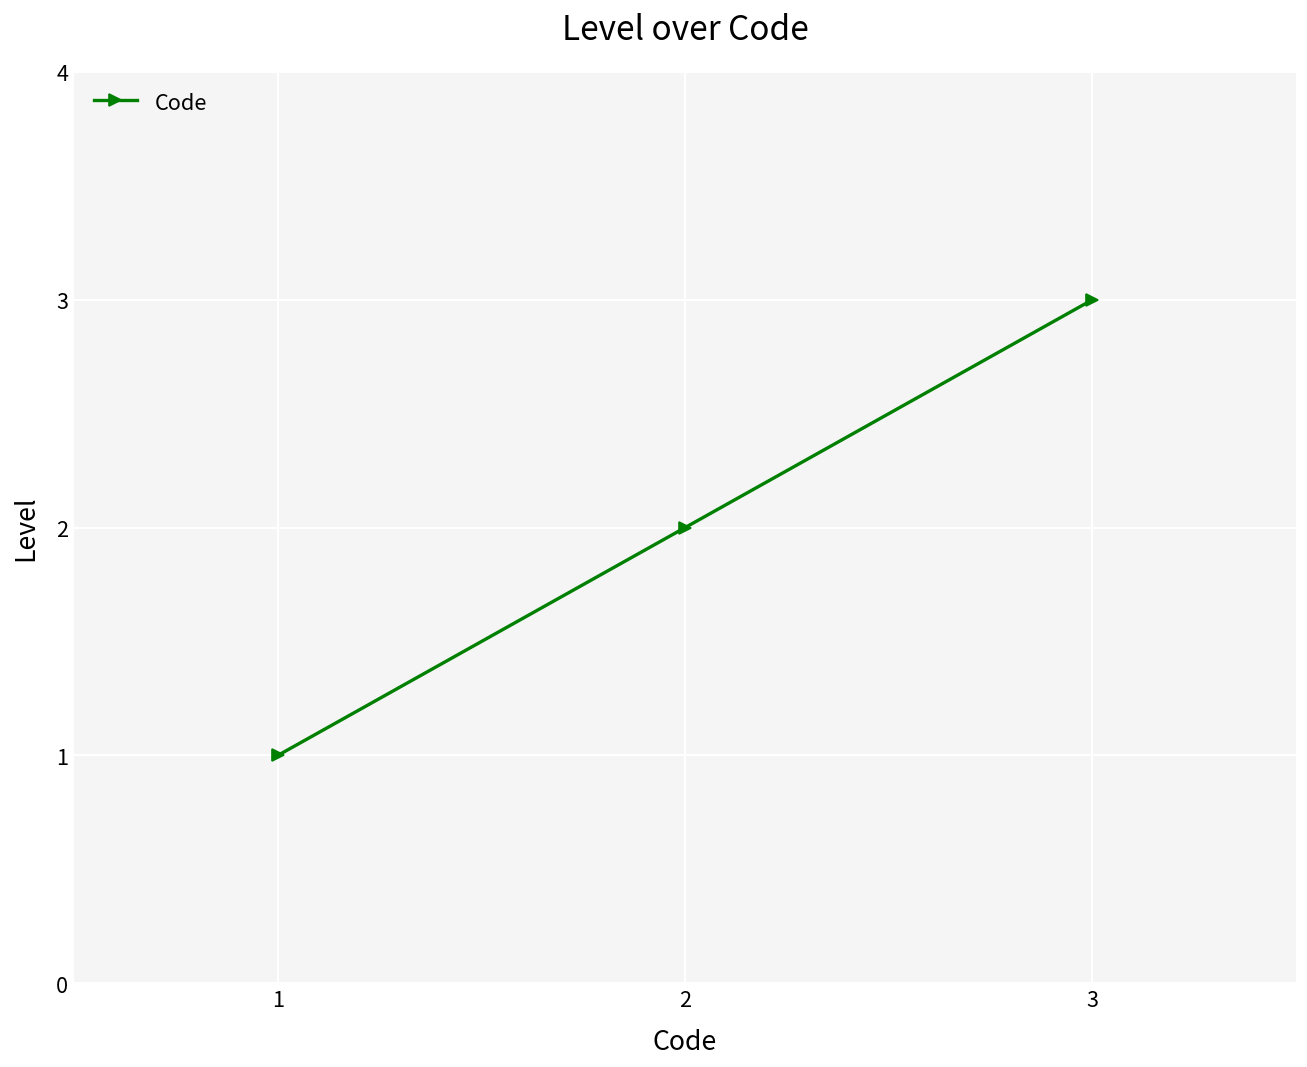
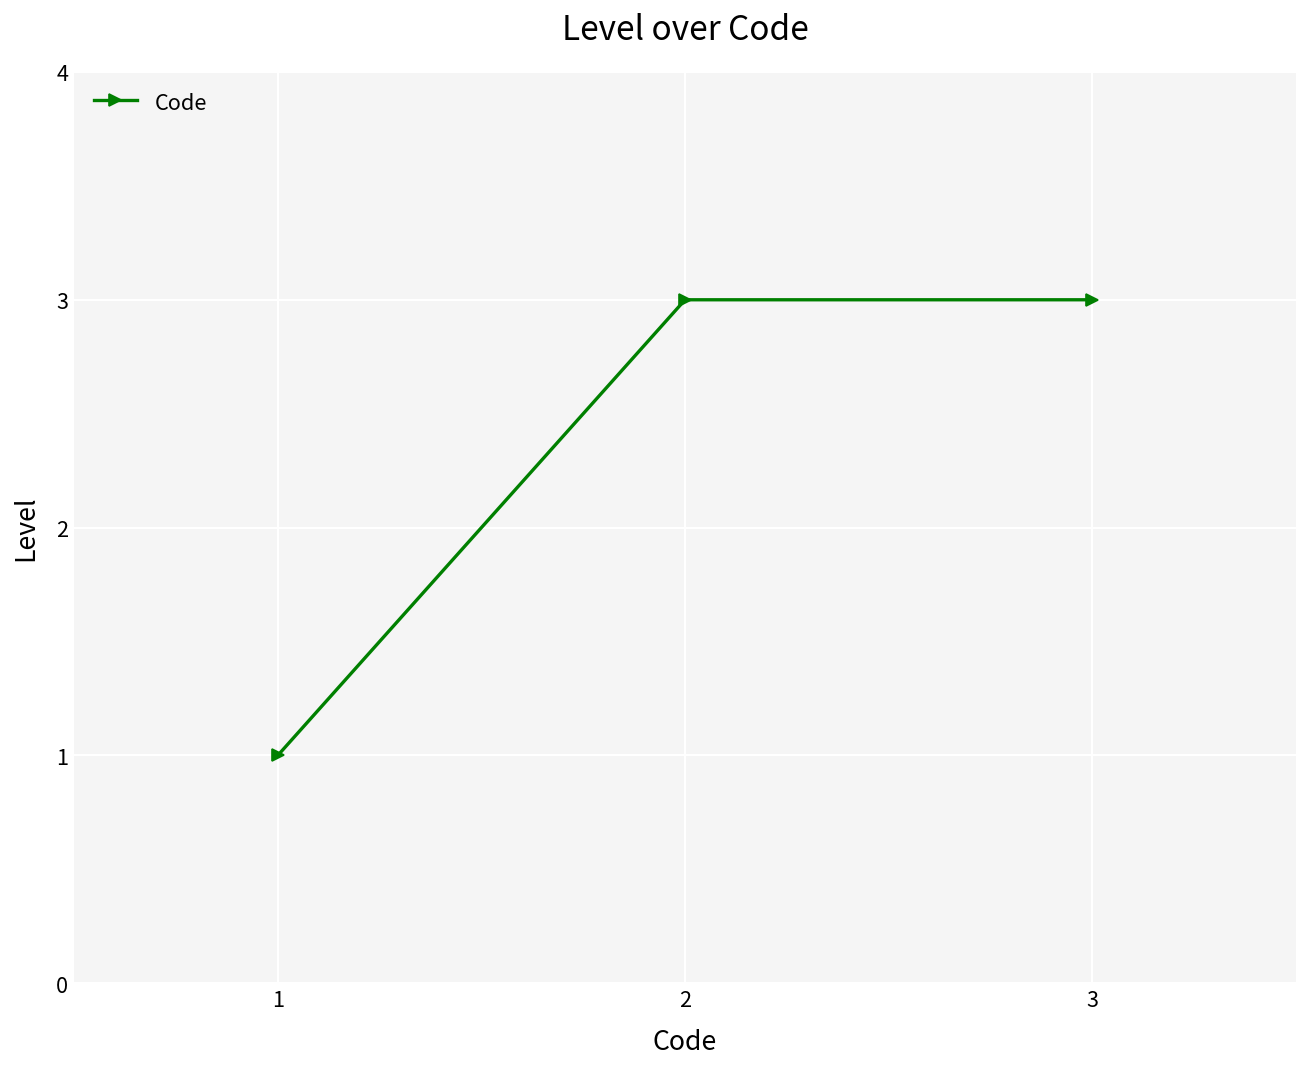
  {
    "1": 1,
-   "2": 2,
+   "2": 3,
    "3": 3
  }
